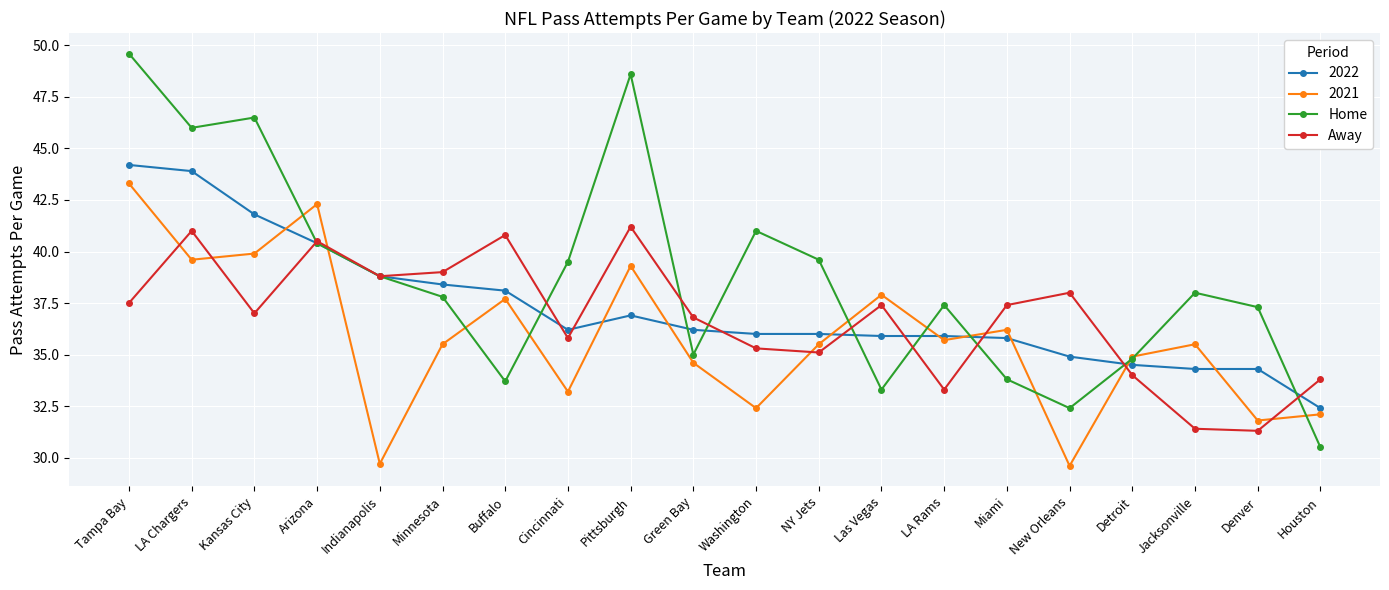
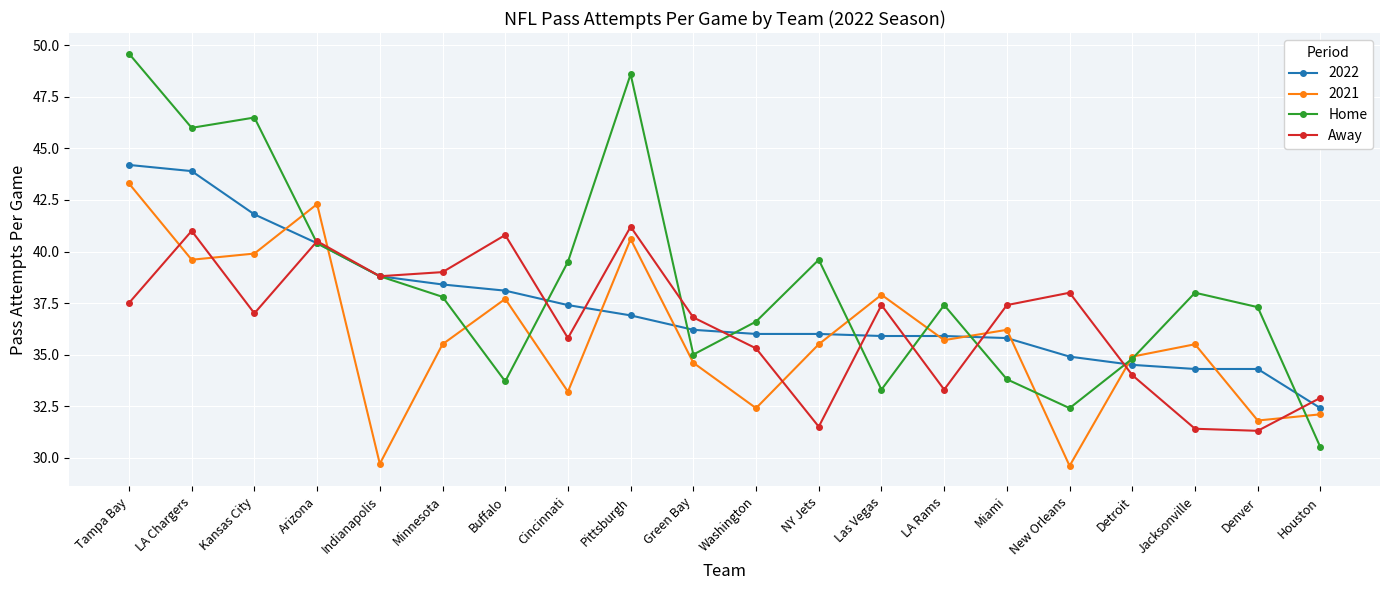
  {
    "2022": {
      "Tampa Bay": 44.2,
      "LA Chargers": 43.9,
      "Kansas City": 41.8,
      "Minnesota": 38.4,
      "Buffalo": 38.1,
-     "Cincinnati": 36.2,
+     "Cincinnati": 37.4,
      "Pittsburgh": 36.9,
      "Green Bay": 36.2,
      "Washington": 36.0,
      "NY Jets": 36.0,
      "Las Vegas": 35.9,
      "LA Rams": 35.9,
      "Miami": 35.8,
      "New Orleans": 34.9,
      "Detroit": 34.5,
      "Jacksonville": 34.3,
      "Denver": 34.3,
      "Houston": 32.4
    },
    "2021": {
      "Tampa Bay": 43.3,
      "LA Chargers": 39.6,
      "Kansas City": 39.9,
      "Arizona": 42.3,
      "Indianapolis": 29.7,
      "Minnesota": 35.5,
      "Buffalo": 37.7,
      "Cincinnati": 33.2,
-     "Pittsburgh": 39.3,
+     "Pittsburgh": 40.6,
      "Green Bay": 34.6,
      "Washington": 32.4,
      "NY Jets": 35.5,
      "Las Vegas": 37.9,
      "LA Rams": 35.7,
      "Miami": 36.2,
      "New Orleans": 29.6,
      "Jacksonville": 35.5,
      "Denver": 31.8,
      "Houston": 32.1
    },
    "Home": {
      "Tampa Bay": 49.6,
      "LA Chargers": 46.0,
      "Kansas City": 46.5,
      "Minnesota": 37.8,
      "Buffalo": 33.7,
      "Cincinnati": 39.5,
      "Pittsburgh": 48.6,
      "Green Bay": 35.0,
-     "Washington": 41.0,
+     "Washington": 36.6,
      "NY Jets": 39.6,
      "Las Vegas": 33.3,
      "LA Rams": 37.4,
      "Miami": 33.8,
      "New Orleans": 32.4,
      "Jacksonville": 38.0,
      "Denver": 37.3,
      "Houston": 30.5
    },
    "Away": {
      "Tampa Bay": 37.5,
      "LA Chargers": 41.0,
      "Kansas City": 37.0,
      "Minnesota": 39.0,
      "Buffalo": 40.8,
      "Cincinnati": 35.8,
      "Pittsburgh": 41.2,
      "Green Bay": 36.8,
      "Washington": 35.3,
-     "NY Jets": 35.1,
+     "NY Jets": 31.5,
      "Las Vegas": 37.4,
      "LA Rams": 33.3,
      "Miami": 37.4,
      "New Orleans": 38.0,
      "Detroit": 34.0,
      "Jacksonville": 31.4,
      "Denver": 31.3,
-     "Houston": 33.8
+     "Houston": 32.9
    }
  }
